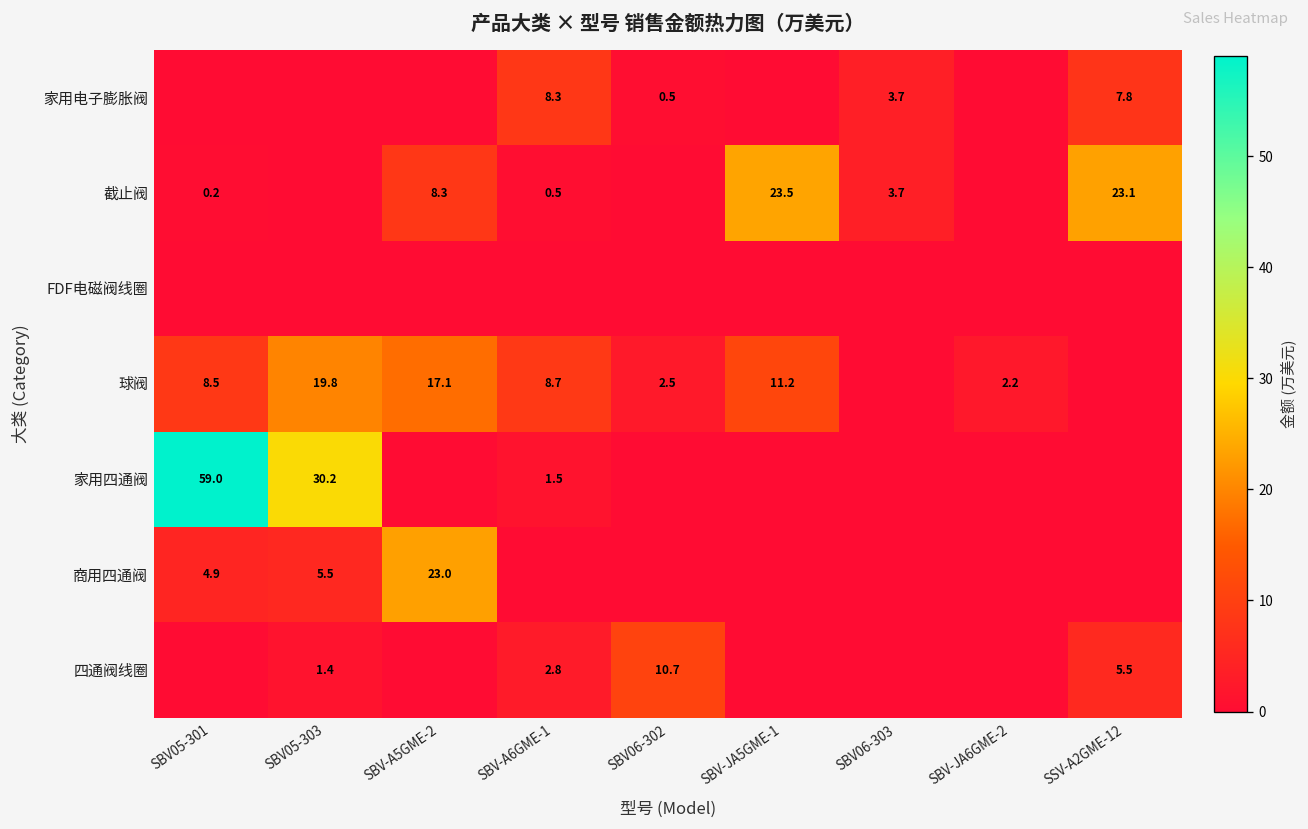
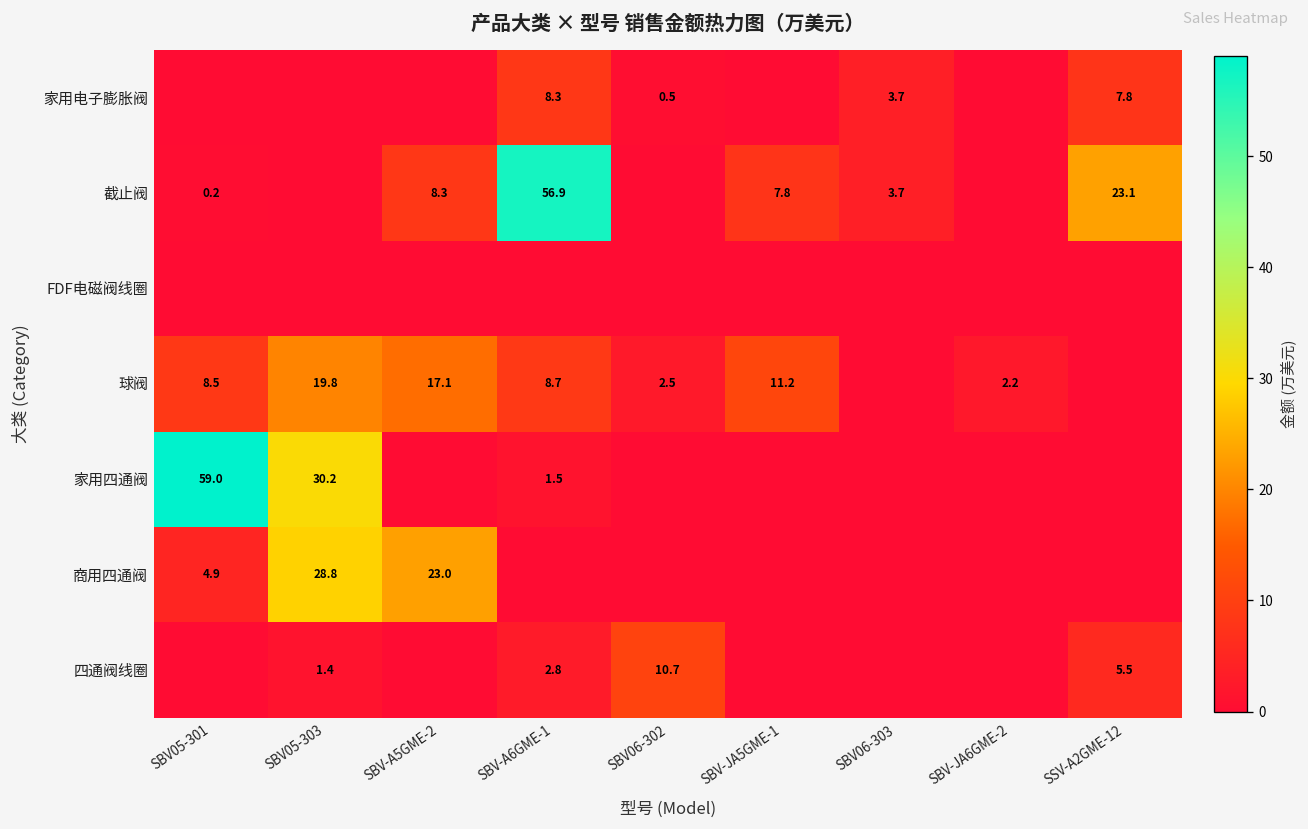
  {
    "家用电子膨胀阀": {
      "SBV-A6GME-1": 8.3,
      "SBV06-302": 0.5,
      "SBV06-303": 3.7,
      "SSV-A2GME-12": 7.8
    },
    "截止阀": {
      "SBV05-301": 0.2,
      "SBV-A5GME-2": 8.3,
-     "SBV-A6GME-1": 0.5,
-     "SBV-JA5GME-1": 23.5,
+     "SBV-A6GME-1": 56.9,
+     "SBV-JA5GME-1": 7.8,
      "SBV06-303": 3.7,
      "SSV-A2GME-12": 23.1
    },
    "球阀": {
      "SBV05-301": 8.5,
      "SBV05-303": 19.8,
      "SBV-A5GME-2": 17.1,
      "SBV-A6GME-1": 8.7,
      "SBV06-302": 2.5,
      "SBV-JA5GME-1": 11.2,
      "SBV-JA6GME-2": 2.2
    },
    "家用四通阀": {
      "SBV05-301": 59.0,
      "SBV05-303": 30.2,
      "SBV-A6GME-1": 1.5
    },
    "商用四通阀": {
      "SBV05-301": 4.9,
-     "SBV05-303": 5.5,
+     "SBV05-303": 28.8,
      "SBV-A5GME-2": 23.0
    },
    "四通阀线圈": {
      "SBV05-303": 1.4,
      "SBV-A6GME-1": 2.8,
      "SBV06-302": 10.7,
      "SSV-A2GME-12": 5.5
    }
  }
